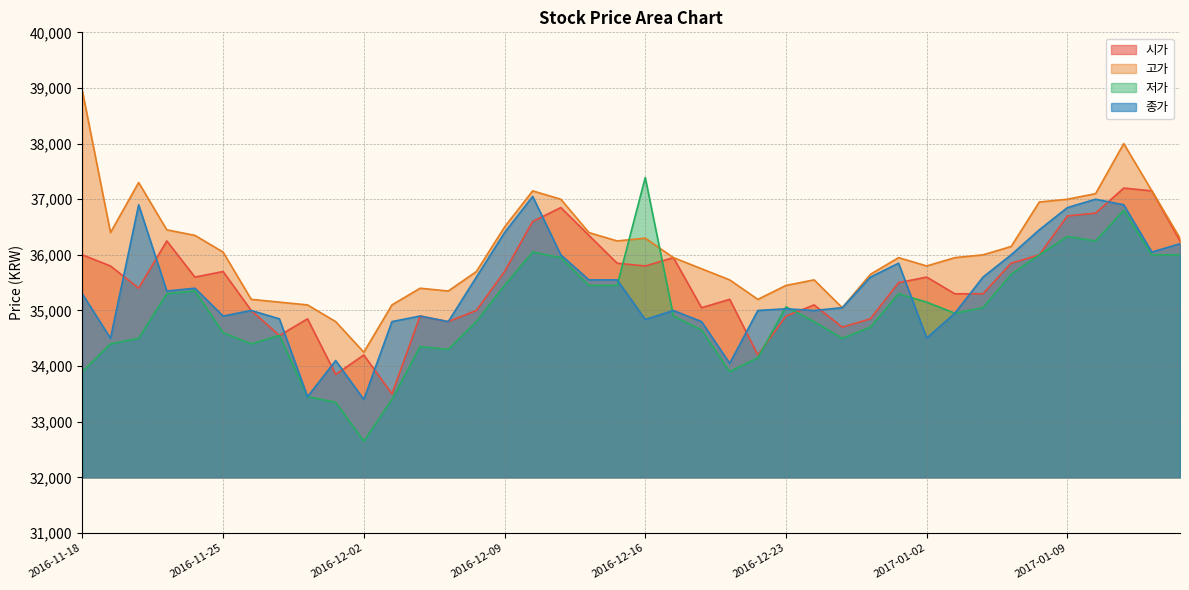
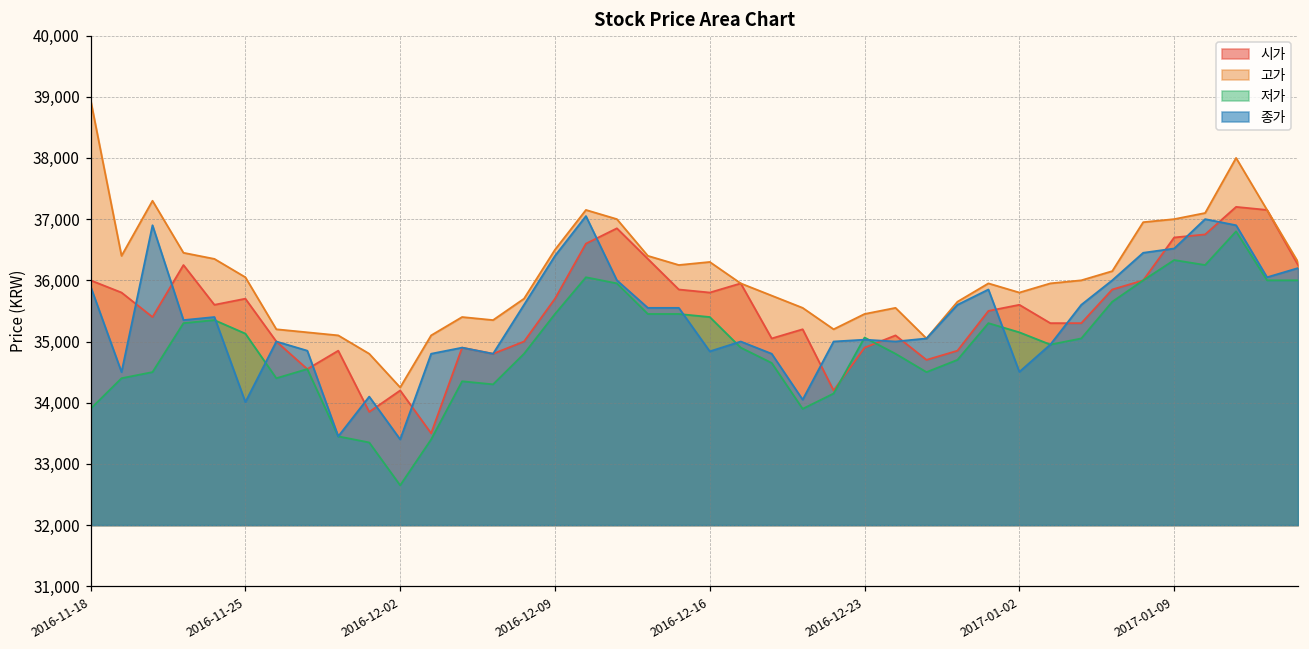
  {
    "저가": {
      "2016-11-18": "33,900",
-     "2016-11-25": "34,600",
+     "2016-11-25": "35,100",
      "2016-12-02": "32,700",
      "2016-12-09": "35,500",
-     "2016-12-16": "37,400",
+     "2016-12-16": "35,400",
      "2017-01-02": "35,200",
      "2017-01-09": "36,300"
    },
    "종가": {
-     "2016-11-18": "35,300",
-     "2016-11-25": "34,900",
+     "2016-11-18": "35,900",
+     "2016-11-25": "34,000",
      "2016-12-02": "33,400",
      "2016-12-09": "36,400",
      "2016-12-16": "34,800",
      "2017-01-02": "34,500",
-     "2017-01-09": "36,900"
+     "2017-01-09": "36,500"
    }
  }
